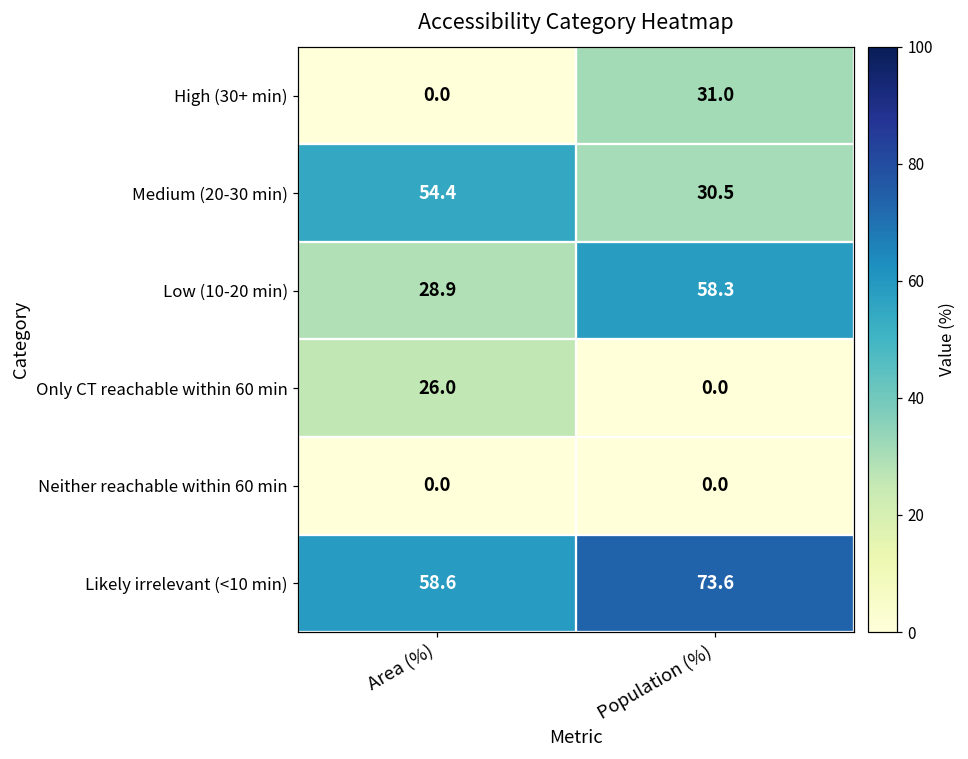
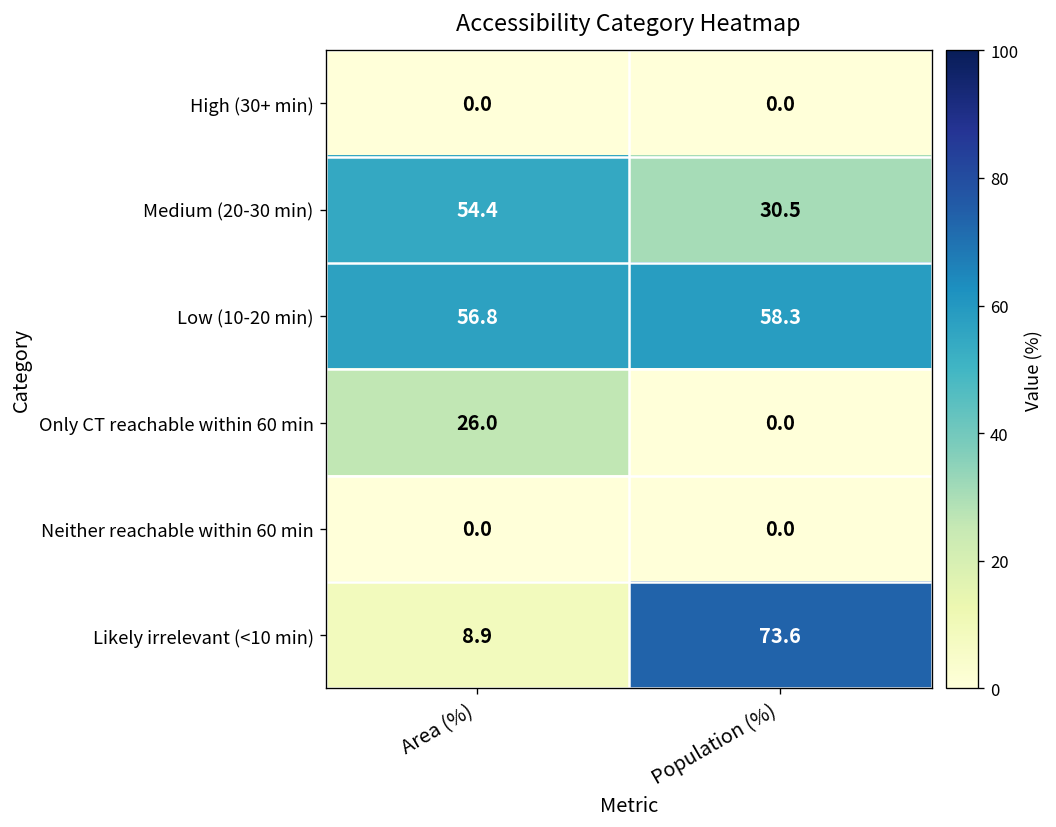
  {
    "High (30+ min)": {
      "Area (%)": 0.0,
-     "Population (%)": 31.0
+     "Population (%)": 0.0
    },
    "Medium (20-30 min)": {
      "Area (%)": 54.4,
      "Population (%)": 30.5
    },
    "Low (10-20 min)": {
-     "Area (%)": 28.9,
+     "Area (%)": 56.8,
      "Population (%)": 58.3
    },
    "Only CT reachable within 60 min": {
      "Area (%)": 26.0,
      "Population (%)": 0.0
    },
    "Neither reachable within 60 min": {
      "Area (%)": 0.0,
      "Population (%)": 0.0
    },
    "Likely irrelevant (<10 min)": {
-     "Area (%)": 58.6,
+     "Area (%)": 8.9,
      "Population (%)": 73.6
    }
  }
